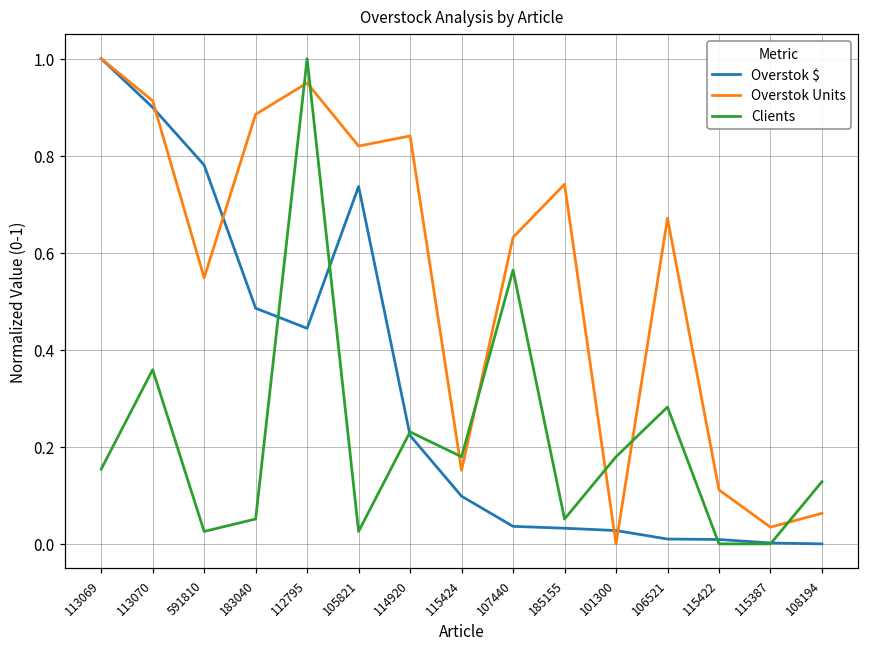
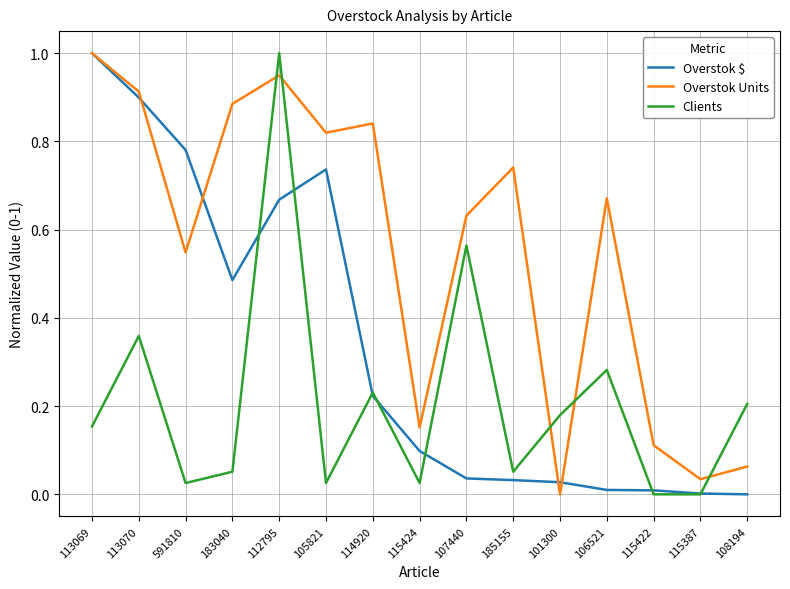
  {
    "Overstok $": {
      "113070": 0.90,
      "591810": 0.78,
      "183040": 0.49,
-     "112795": 0.44,
+     "112795": 0.67,
      "105821": 0.74,
      "114920": 0.22,
      "115424": 0.10,
      "107440": 0.04,
      "185155": 0.03,
      "101300": 0.03,
      "106521": 0.01,
      "115422": 0.01,
      "108194": 0.00
    },
    "Overstok Units": {
      "113070": 0.91,
      "591810": 0.55,
      "183040": 0.89,
      "112795": 0.95,
      "105821": 0.82,
      "114920": 0.84,
      "115424": 0.15,
      "107440": 0.63,
      "185155": 0.74,
      "101300": 0.00,
      "106521": 0.67,
      "115422": 0.11,
      "115387": 0.03,
      "108194": 0.06
    },
    "Clients": {
      "113069": 0.15,
      "113070": 0.36,
      "591810": 0.03,
      "183040": 0.05,
      "112795": 1.00,
      "105821": 0.03,
      "114920": 0.23,
-     "115424": 0.18,
+     "115424": 0.03,
      "107440": 0.56,
      "185155": 0.05,
      "101300": 0.18,
      "106521": 0.28,
      "115422": 0.00,
-     "108194": 0.13
+     "108194": 0.21
    }
  }
